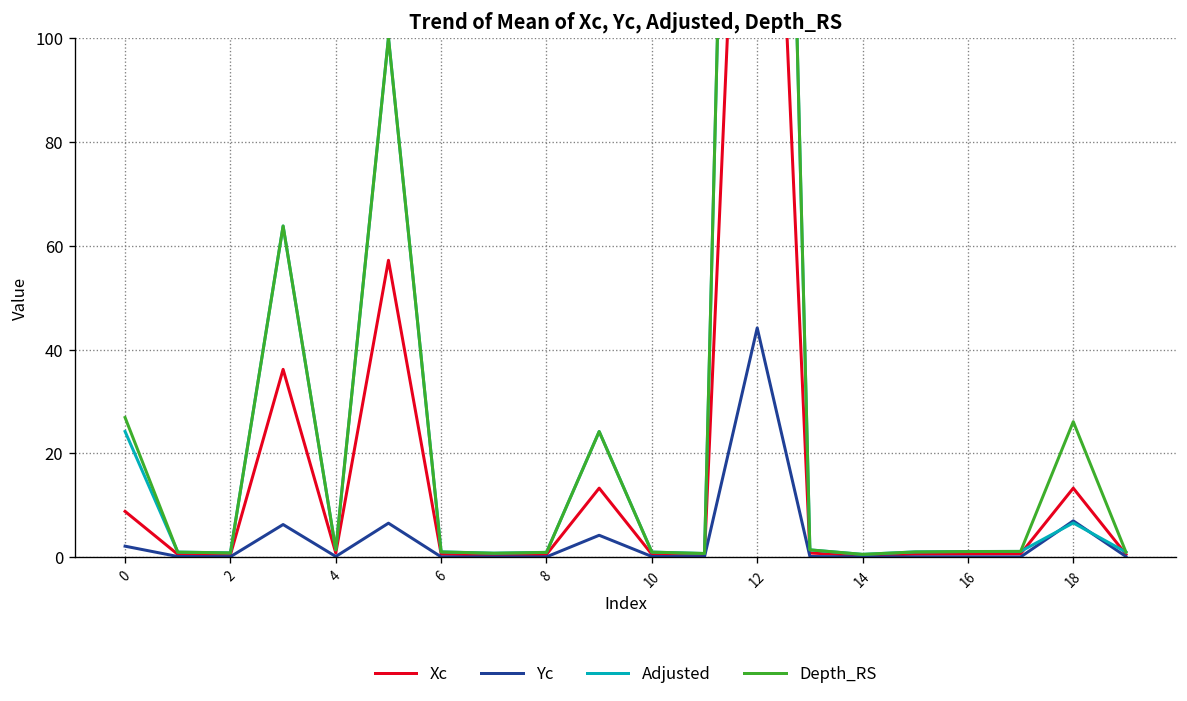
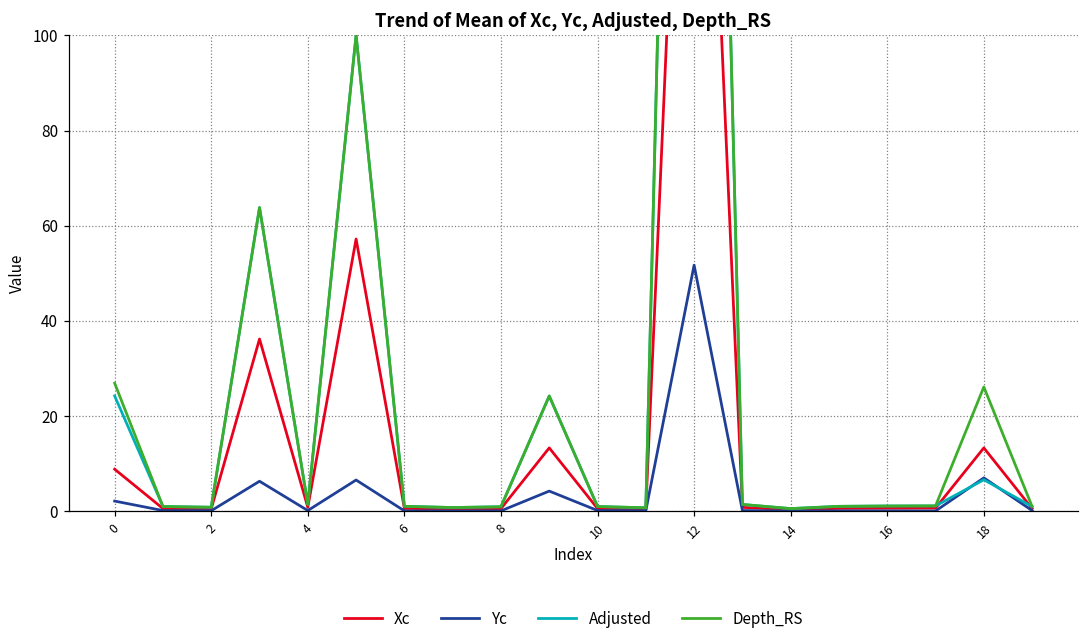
  {
    "Xc": {
      "0": 9,
      "4": 1,
      "18": 13
    },
    "Yc": {
      "0": 2,
      "4": 0,
-     "12": 44
+     "12": 52
    },
    "Adjusted": {
      "0": 24
    },
    "Depth_RS": {
      "0": 27,
      "18": 26
    }
  }
